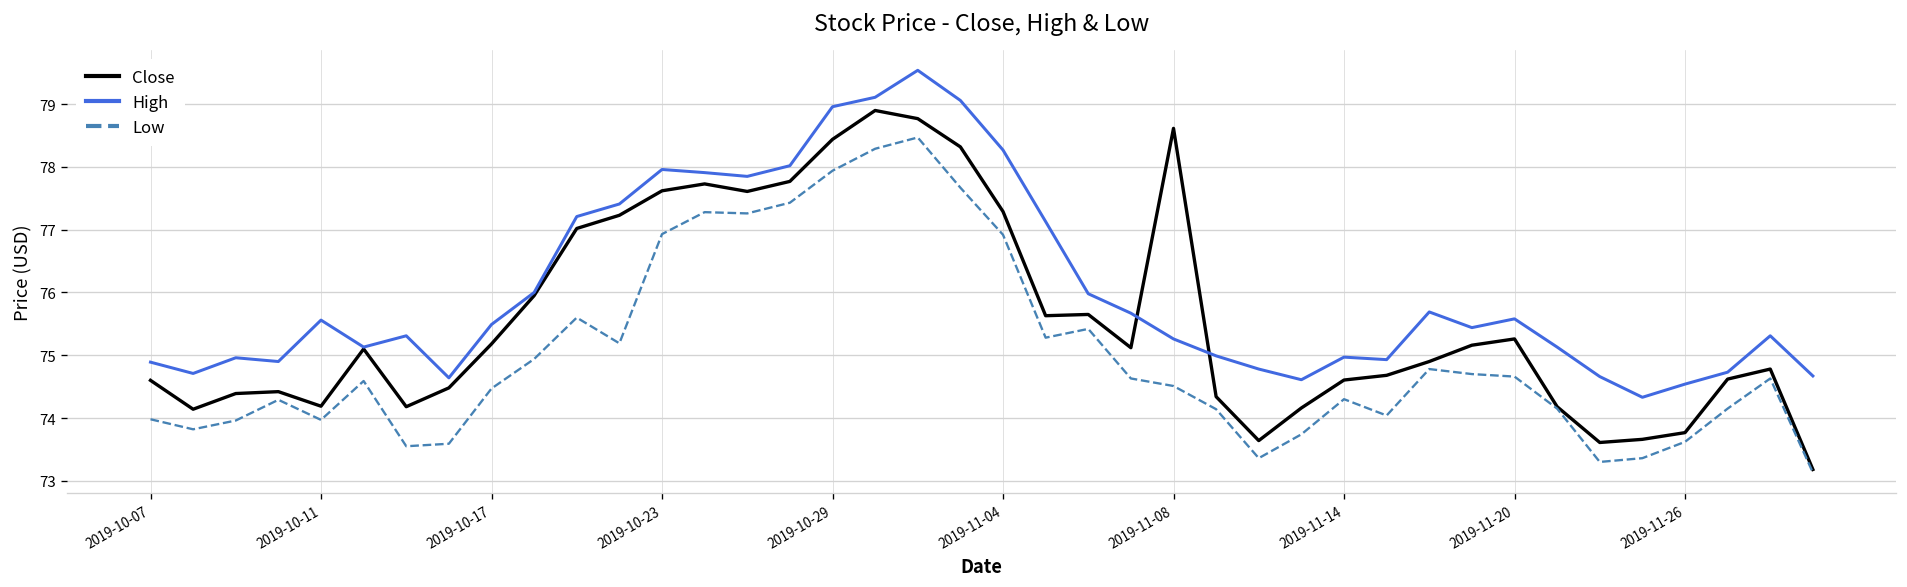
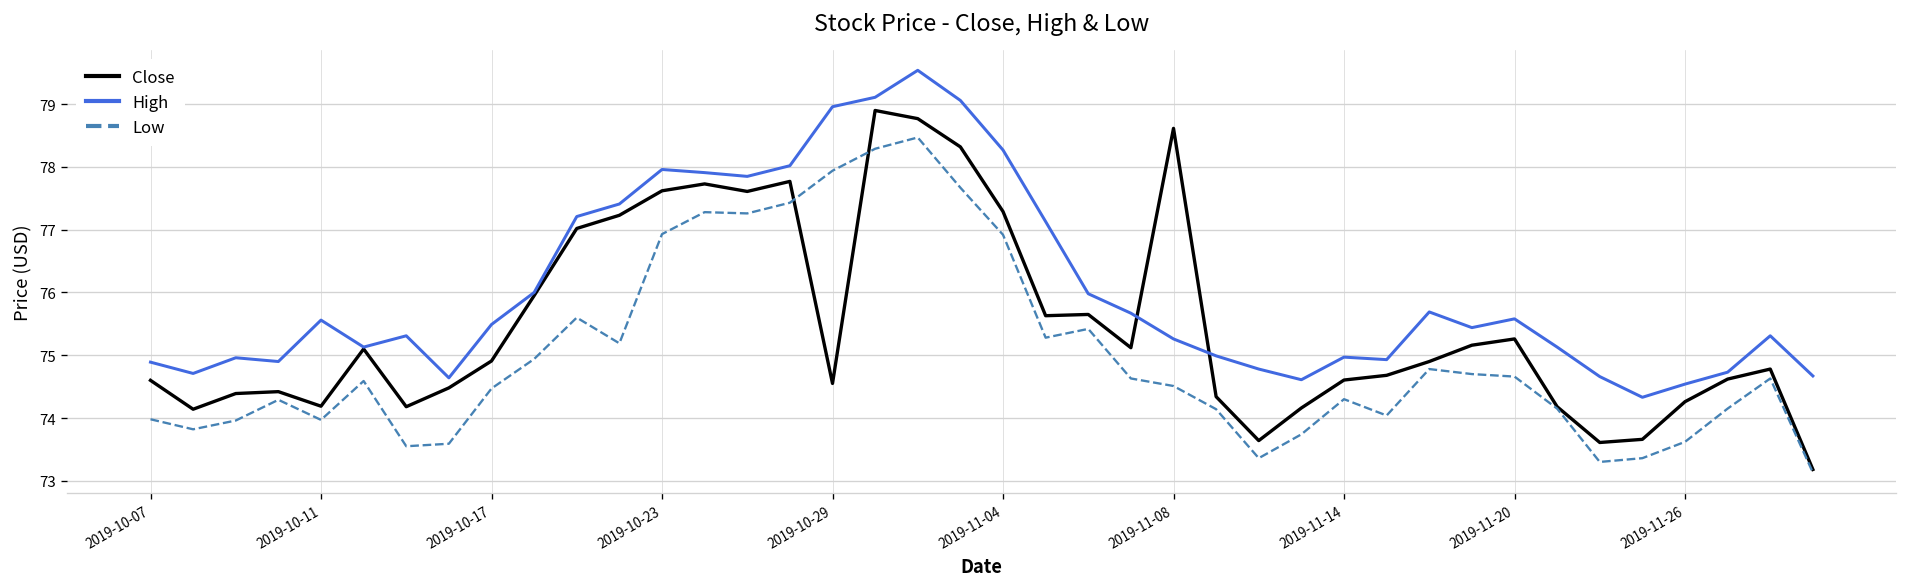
  {
    "Close": {
      "2019-10-07": 74.6,
      "2019-10-11": 74.2,
-     "2019-10-17": 75.2,
+     "2019-10-17": 74.9,
      "2019-10-23": 77.6,
-     "2019-10-29": 78.4,
+     "2019-10-29": 74.6,
      "2019-11-04": 77.3,
      "2019-11-08": 78.6,
      "2019-11-14": 74.6,
      "2019-11-20": 75.3,
-     "2019-11-26": 73.8
+     "2019-11-26": 74.3
    }
  }
